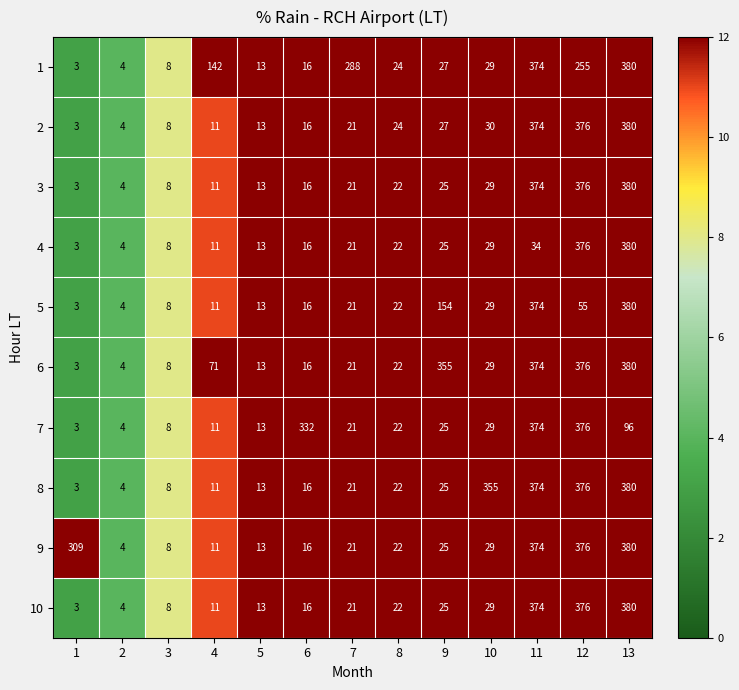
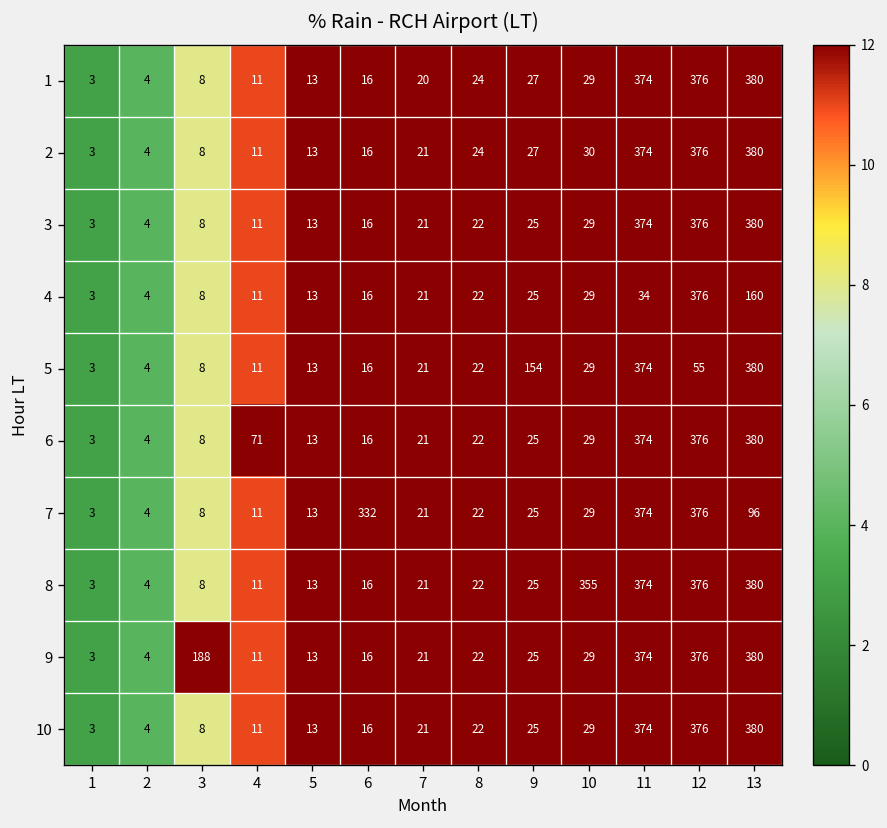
  {
    "1": {
      "1": 3,
      "2": 4,
      "3": 8,
-     "4": 142,
+     "4": 11,
      "5": 13,
      "6": 16,
-     "7": 288,
+     "7": 20,
      "8": 24,
      "9": 27,
      "10": 29,
      "11": 374,
-     "12": 255,
+     "12": 376,
      "13": 380
    },
    "2": {
      "1": 3,
      "2": 4,
      "3": 8,
      "4": 11,
      "5": 13,
      "6": 16,
      "7": 21,
      "8": 24,
      "9": 27,
      "10": 30,
      "11": 374,
      "12": 376,
      "13": 380
    },
    "3": {
      "1": 3,
      "2": 4,
      "3": 8,
      "4": 11,
      "5": 13,
      "6": 16,
      "7": 21,
      "8": 22,
      "9": 25,
      "10": 29,
      "11": 374,
      "12": 376,
      "13": 380
    },
    "4": {
      "1": 3,
      "2": 4,
      "3": 8,
      "4": 11,
      "5": 13,
      "6": 16,
      "7": 21,
      "8": 22,
      "9": 25,
      "10": 29,
      "11": 34,
      "12": 376,
-     "13": 380
+     "13": 160
    },
    "5": {
      "1": 3,
      "2": 4,
      "3": 8,
      "4": 11,
      "5": 13,
      "6": 16,
      "7": 21,
      "8": 22,
      "9": 154,
      "10": 29,
      "11": 374,
      "12": 55,
      "13": 380
    },
    "6": {
      "1": 3,
      "2": 4,
      "3": 8,
      "4": 71,
      "5": 13,
      "6": 16,
      "7": 21,
      "8": 22,
-     "9": 355,
+     "9": 25,
      "10": 29,
      "11": 374,
      "12": 376,
      "13": 380
    },
    "7": {
      "1": 3,
      "2": 4,
      "3": 8,
      "4": 11,
      "5": 13,
      "6": 332,
      "7": 21,
      "8": 22,
      "9": 25,
      "10": 29,
      "11": 374,
      "12": 376,
      "13": 96
    },
    "8": {
      "1": 3,
      "2": 4,
      "3": 8,
      "4": 11,
      "5": 13,
      "6": 16,
      "7": 21,
      "8": 22,
      "9": 25,
      "10": 355,
      "11": 374,
      "12": 376,
      "13": 380
    },
    "9": {
-     "1": 309,
+     "1": 3,
      "2": 4,
-     "3": 8,
+     "3": 188,
      "4": 11,
      "5": 13,
      "6": 16,
      "7": 21,
      "8": 22,
      "9": 25,
      "10": 29,
      "11": 374,
      "12": 376,
      "13": 380
    },
    "10": {
      "1": 3,
      "2": 4,
      "3": 8,
      "4": 11,
      "5": 13,
      "6": 16,
      "7": 21,
      "8": 22,
      "9": 25,
      "10": 29,
      "11": 374,
      "12": 376,
      "13": 380
    }
  }
